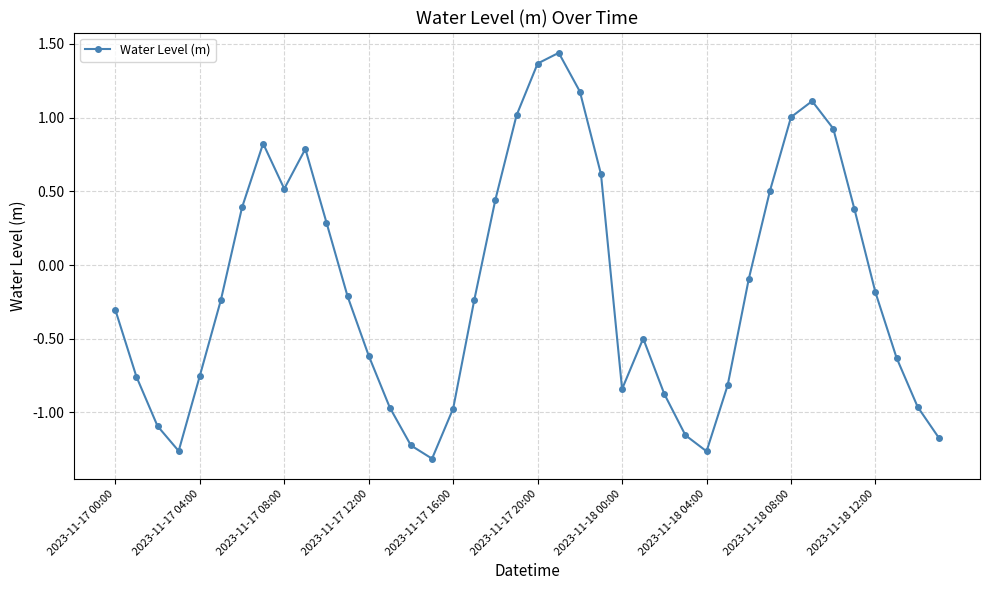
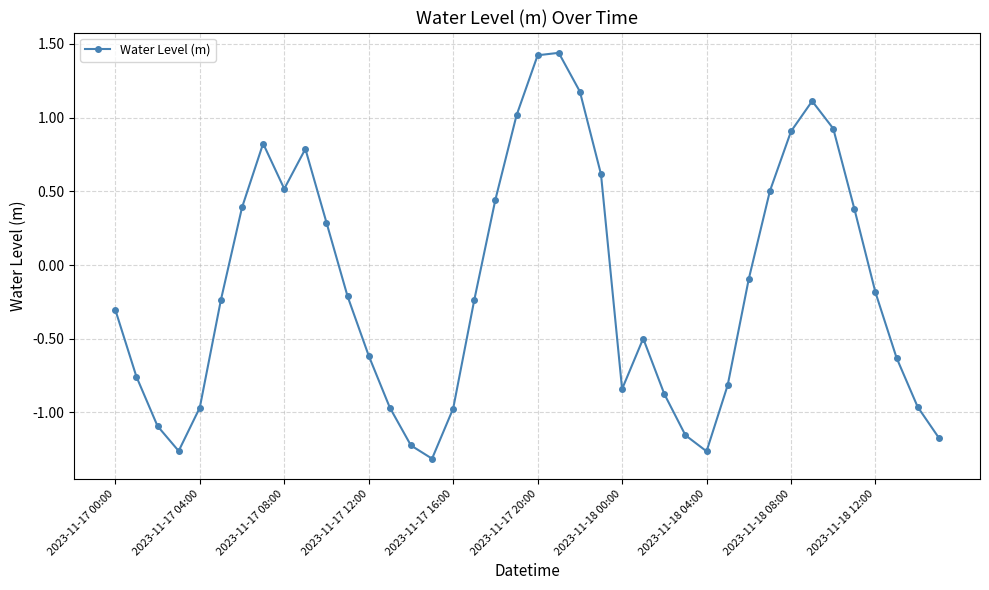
  {
    "2023-11-17 00:00": -0.30,
-   "2023-11-17 04:00": -0.75,
+   "2023-11-17 04:00": -0.97,
    "2023-11-17 08:00": 0.52,
    "2023-11-17 12:00": -0.62,
    "2023-11-17 16:00": -0.97,
-   "2023-11-17 20:00": 1.37,
+   "2023-11-17 20:00": 1.42,
    "2023-11-18 00:00": -0.84,
    "2023-11-18 04:00": -1.26,
-   "2023-11-18 08:00": 1.00,
+   "2023-11-18 08:00": 0.91,
    "2023-11-18 12:00": -0.19
  }
